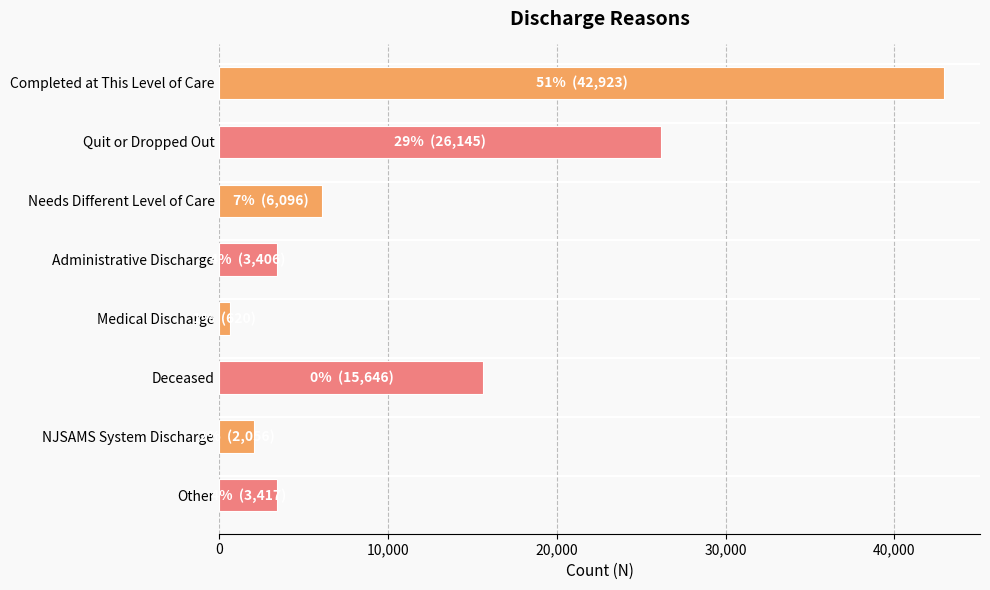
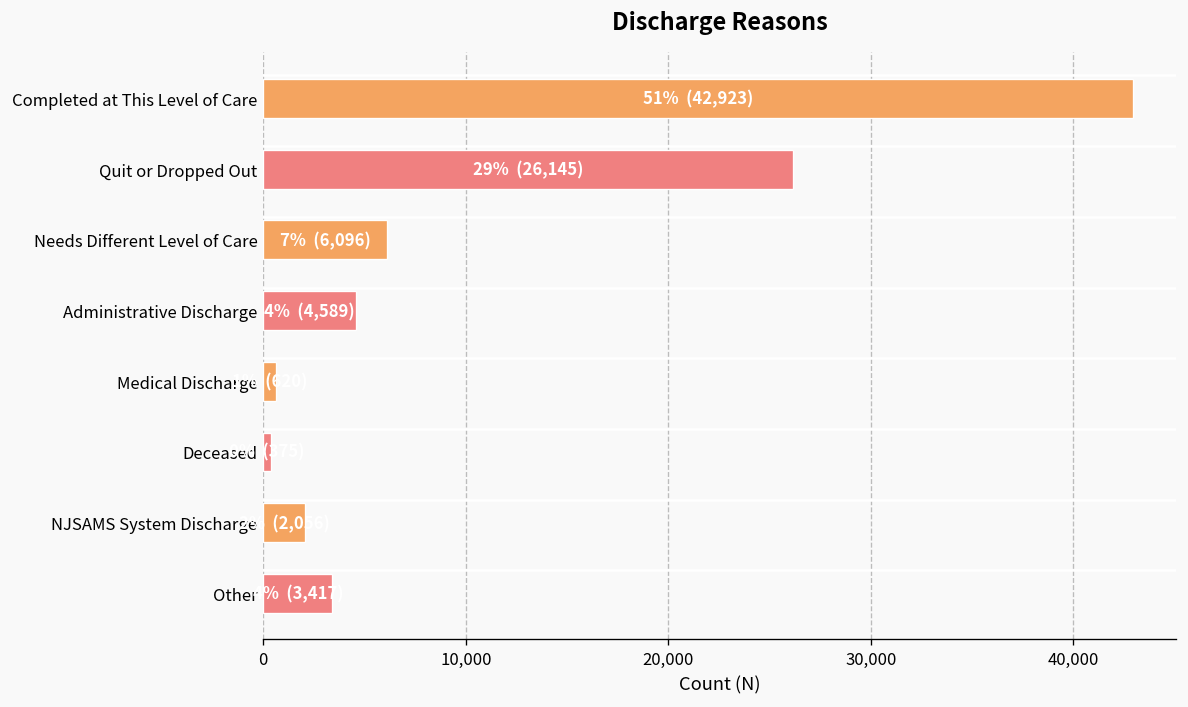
  {
    "Completed at This Level of Care": "(42,923)",
    "Quit or Dropped Out": "(26,145)",
    "Needs Different Level of Care": "(6,096)",
-   "Administrative Discharge": "(3,406)",
-   "Deceased": "15,600",
+   "Administrative Discharge": "(4,589)",
+   "Deceased": "400",
    "Other": "(3,417)"
  }
